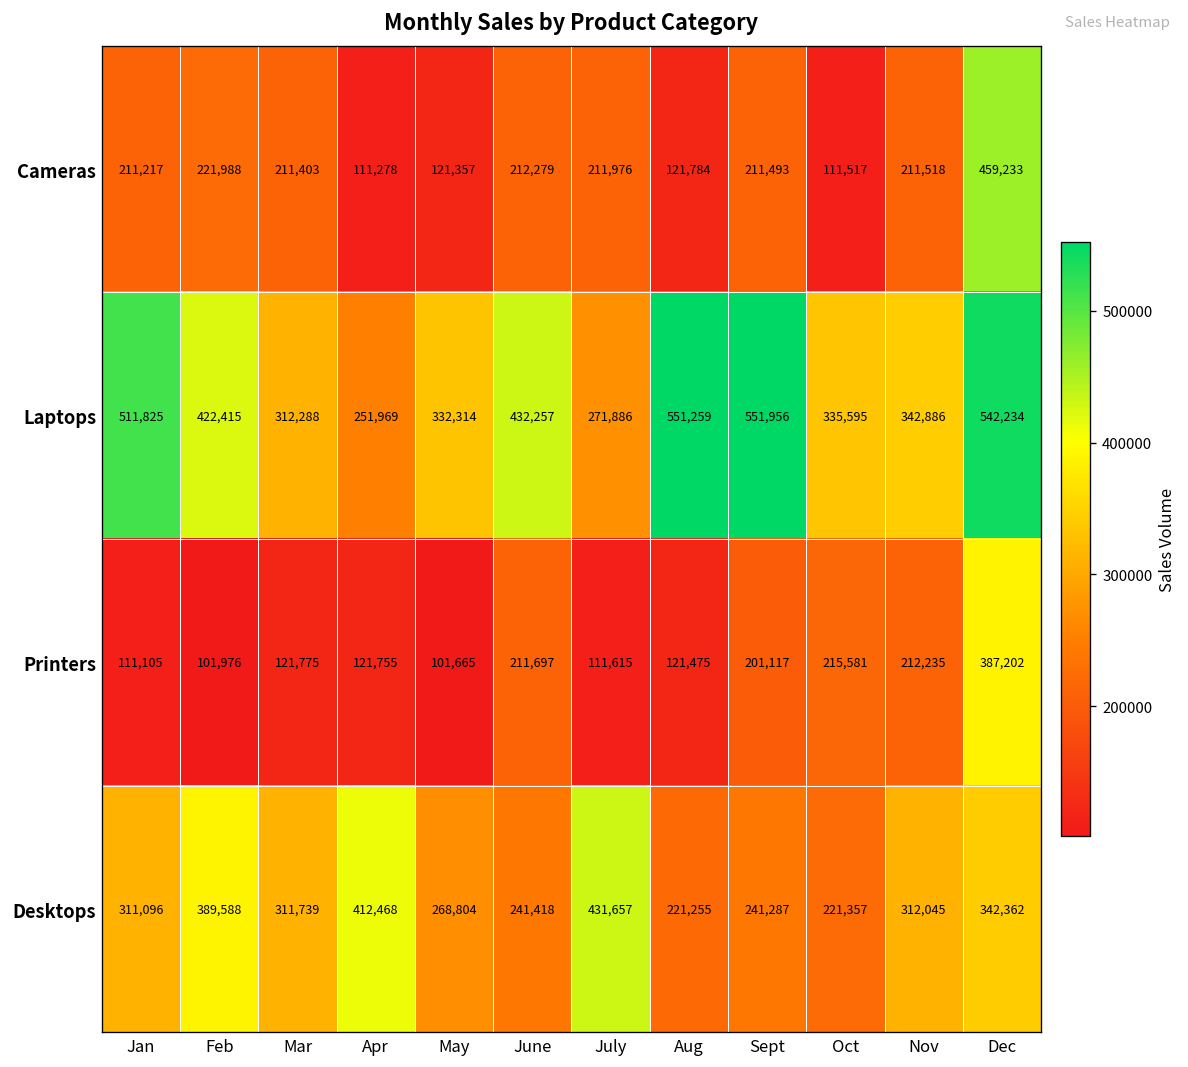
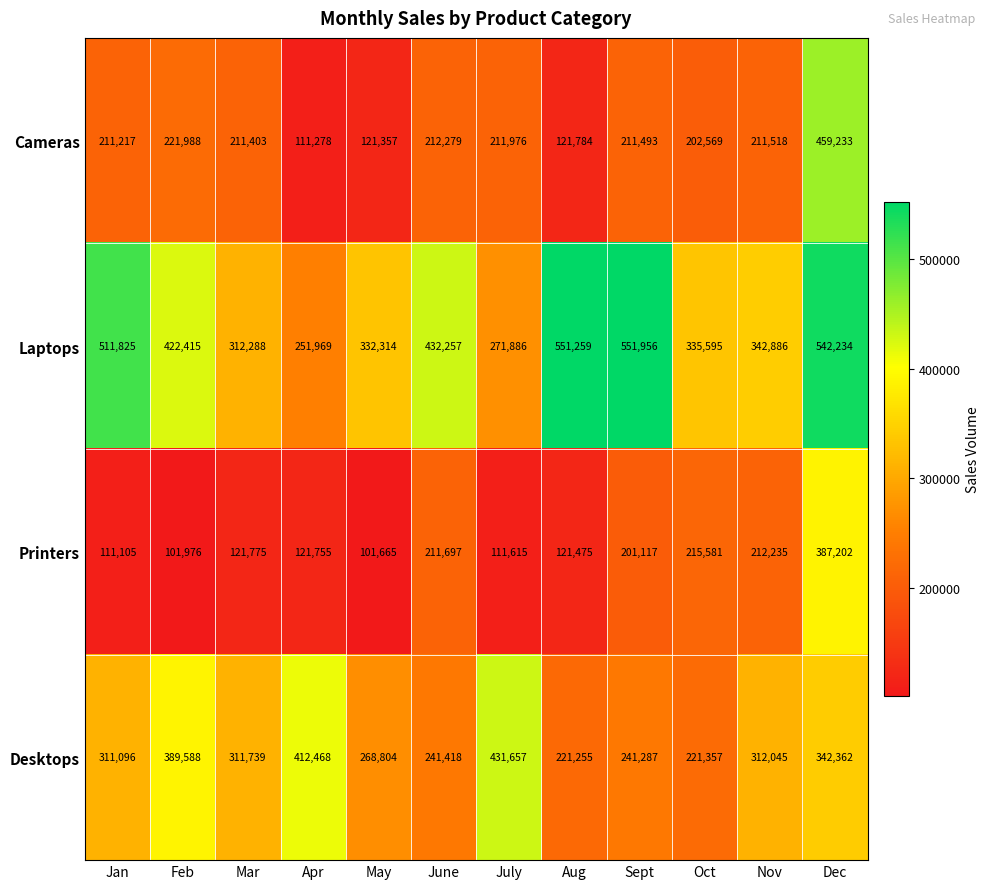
  {
    "Cameras": {
      "Jan": "211,217",
      "Feb": "221,988",
      "Mar": "211,403",
      "Apr": "111,278",
      "May": "121,357",
      "June": "212,279",
      "July": "211,976",
      "Aug": "121,784",
      "Sept": "211,493",
-     "Oct": "111,517",
+     "Oct": "202,569",
      "Nov": "211,518",
      "Dec": "459,233"
    },
    "Laptops": {
      "Jan": "511,825",
      "Feb": "422,415",
      "Mar": "312,288",
      "Apr": "251,969",
      "May": "332,314",
      "June": "432,257",
      "July": "271,886",
      "Aug": "551,259",
      "Sept": "551,956",
      "Oct": "335,595",
      "Nov": "342,886",
      "Dec": "542,234"
    },
    "Printers": {
      "Jan": "111,105",
      "Feb": "101,976",
      "Mar": "121,775",
      "Apr": "121,755",
      "May": "101,665",
      "June": "211,697",
      "July": "111,615",
      "Aug": "121,475",
      "Sept": "201,117",
      "Oct": "215,581",
      "Nov": "212,235",
      "Dec": "387,202"
    },
    "Desktops": {
      "Jan": "311,096",
      "Feb": "389,588",
      "Mar": "311,739",
      "Apr": "412,468",
      "May": "268,804",
      "June": "241,418",
      "July": "431,657",
      "Aug": "221,255",
      "Sept": "241,287",
      "Oct": "221,357",
      "Nov": "312,045",
      "Dec": "342,362"
    }
  }
